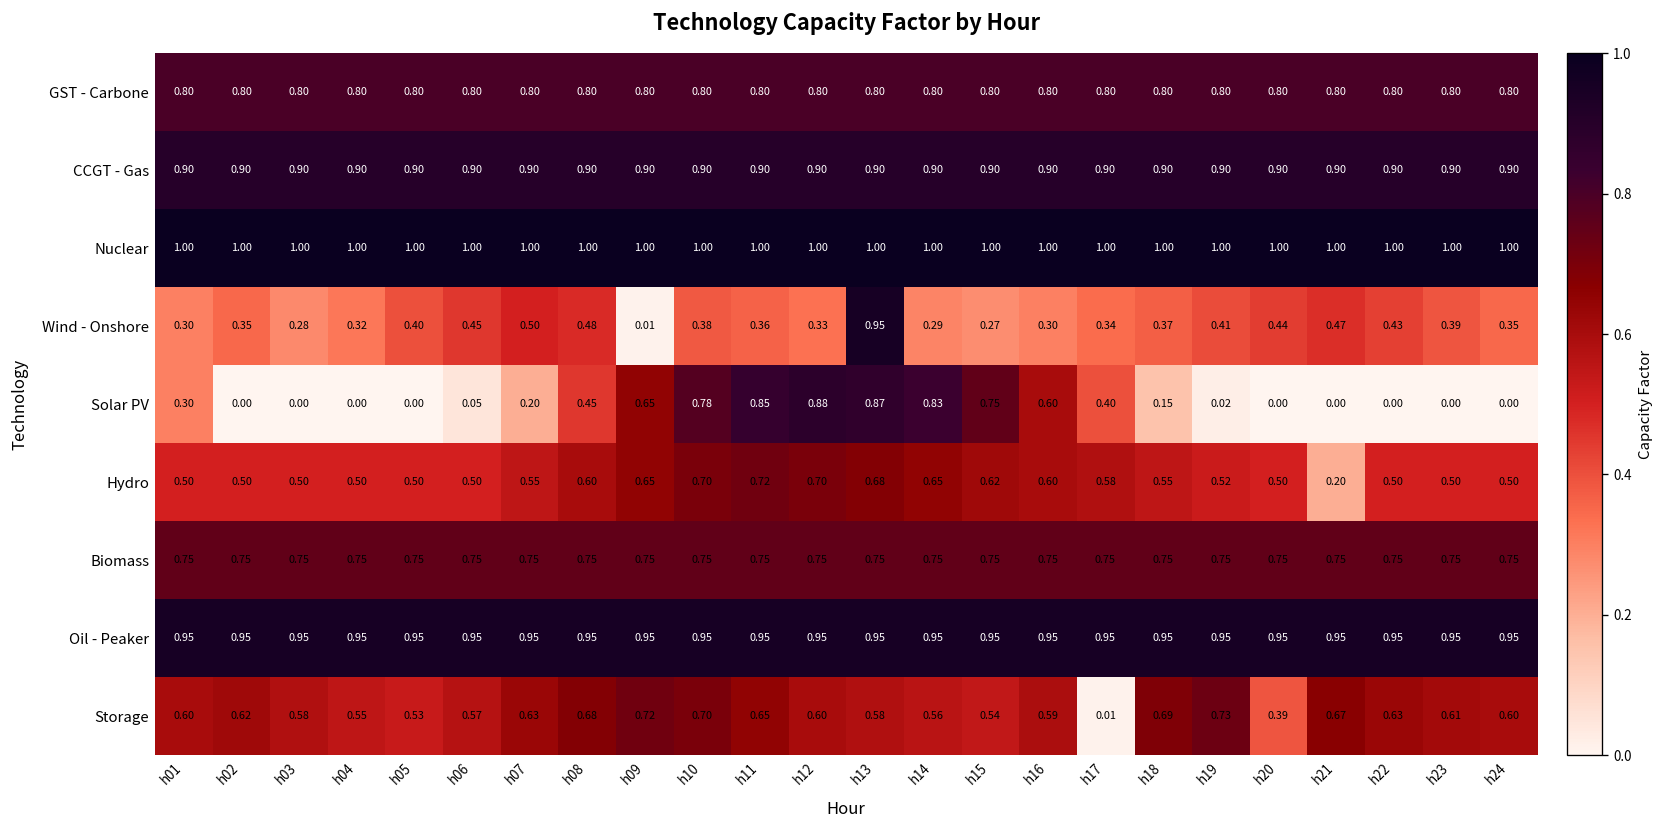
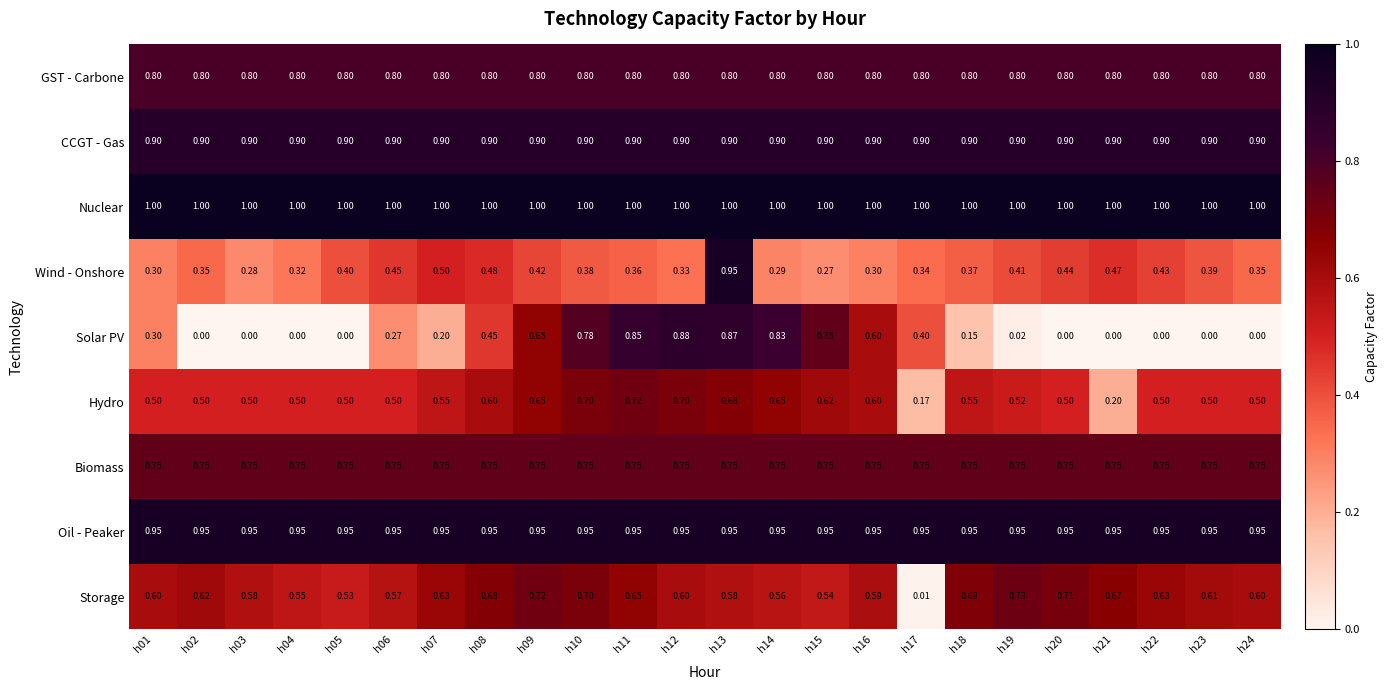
  {
    "Wind - Onshore": {
      "h01": 0.30,
      "h02": 0.35,
      "h03": 0.28,
      "h04": 0.32,
      "h05": 0.40,
      "h06": 0.45,
      "h07": 0.50,
      "h08": 0.48,
-     "h09": 0.01,
+     "h09": 0.42,
      "h10": 0.38,
      "h11": 0.36,
      "h12": 0.33,
      "h13": 0.95,
      "h14": 0.29,
      "h15": 0.27,
      "h16": 0.30,
      "h17": 0.34,
      "h18": 0.37,
      "h19": 0.41,
      "h20": 0.44,
      "h21": 0.47,
      "h22": 0.43,
      "h23": 0.39,
      "h24": 0.35
    },
    "Solar PV": {
      "h01": 0.30,
      "h02": 0.00,
      "h03": 0.00,
      "h04": 0.00,
      "h05": 0.00,
-     "h06": 0.05,
+     "h06": 0.27,
      "h07": 0.20,
      "h08": 0.45,
      "h09": 0.65,
      "h10": 0.78,
      "h11": 0.85,
      "h12": 0.88,
      "h13": 0.87,
      "h14": 0.83,
      "h15": 0.75,
      "h16": 0.60,
      "h17": 0.40,
      "h18": 0.15,
      "h19": 0.02,
      "h20": 0.00,
      "h21": 0.00,
      "h22": 0.00,
      "h23": 0.00,
      "h24": 0.00
    },
    "Hydro": {
      "h01": 0.50,
      "h02": 0.50,
      "h03": 0.50,
      "h04": 0.50,
      "h05": 0.50,
      "h06": 0.50,
      "h07": 0.55,
      "h08": 0.60,
      "h09": 0.65,
      "h10": 0.70,
      "h11": 0.72,
      "h12": 0.70,
      "h13": 0.68,
      "h14": 0.65,
      "h15": 0.62,
      "h16": 0.60,
-     "h17": 0.58,
+     "h17": 0.17,
      "h18": 0.55,
      "h19": 0.52,
      "h20": 0.50,
      "h21": 0.20,
      "h22": 0.50,
      "h23": 0.50,
      "h24": 0.50
    },
    "Storage": {
      "h01": 0.60,
      "h02": 0.62,
      "h03": 0.58,
      "h04": 0.55,
      "h05": 0.53,
      "h06": 0.57,
      "h07": 0.63,
      "h08": 0.68,
      "h09": 0.72,
      "h10": 0.70,
      "h11": 0.65,
      "h12": 0.60,
      "h13": 0.58,
      "h14": 0.56,
      "h15": 0.54,
      "h16": 0.59,
      "h17": 0.01,
      "h18": 0.69,
      "h19": 0.73,
-     "h20": 0.39,
+     "h20": 0.71,
      "h21": 0.67,
      "h22": 0.63,
      "h23": 0.61,
      "h24": 0.60
    }
  }
